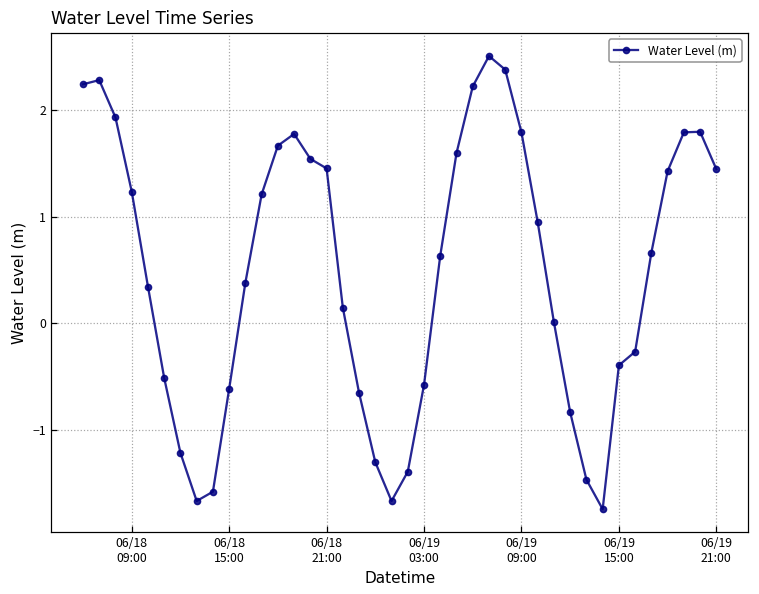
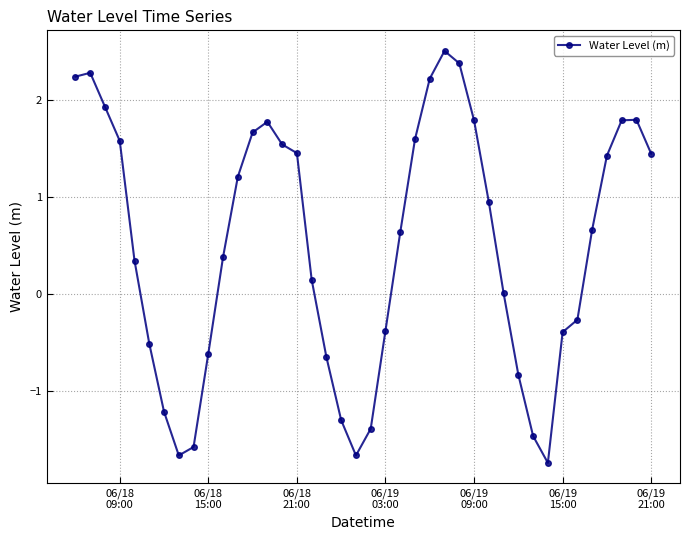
  {
-   "06/18 09:00": 1.2,
+   "06/18 09:00": 1.6,
    "06/18 15:00": -0.6,
    "06/18 21:00": 1.5,
-   "06/19 03:00": -0.6,
+   "06/19 03:00": -0.4,
    "06/19 09:00": 1.8,
    "06/19 15:00": -0.4,
    "06/19 21:00": 1.4
  }
